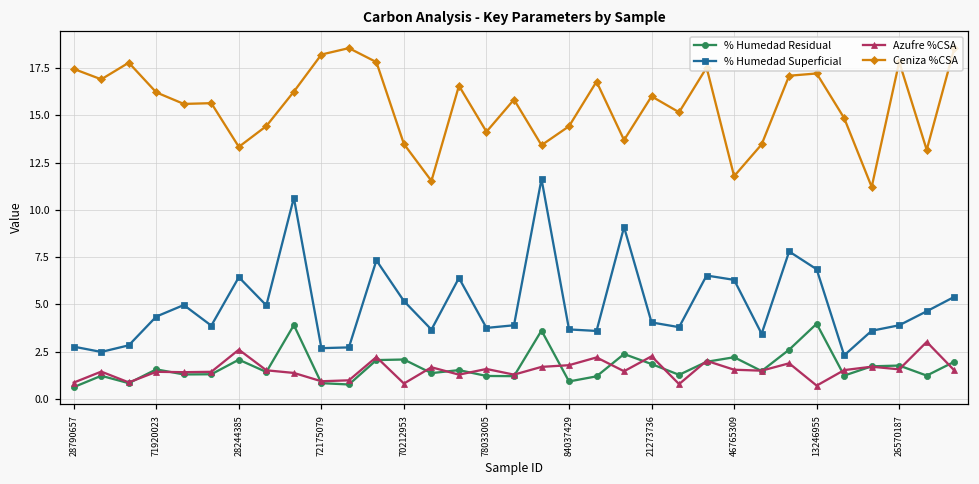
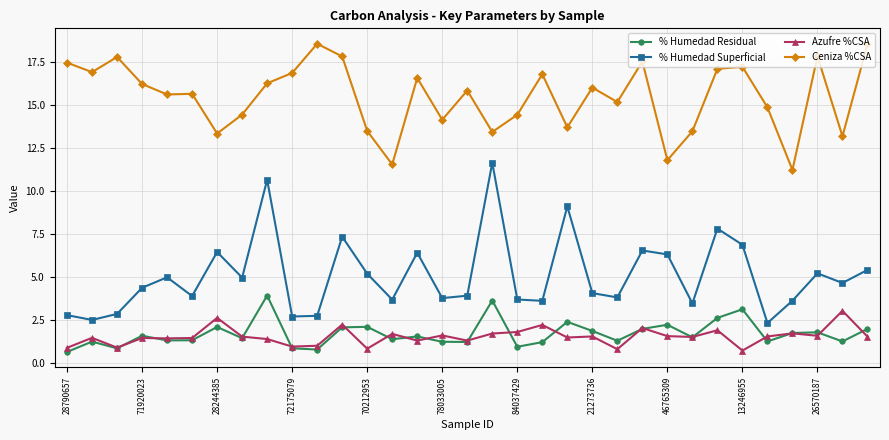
  {
    "% Humedad Residual": {
      "28790657": 0.6,
      "28244385": 2.1,
      "70212953": 2.1,
      "78033005": 1.2,
      "84037429": 0.9,
      "21273736": 1.9,
      "46765309": 2.2,
-     "13246955": 4.0,
+     "13246955": 3.1,
      "26570187": 1.8
    },
    "% Humedad Superficial": {
      "28790657": 2.8,
      "71920023": 4.4,
      "28244385": 6.4,
      "72175079": 2.7,
      "70212953": 5.2,
      "78033005": 3.8,
      "84037429": 3.7,
      "21273736": 4.1,
      "46765309": 6.3,
      "13246955": 6.9,
-     "26570187": 3.9
+     "26570187": 5.2
    },
    "Azufre %CSA": {
      "28790657": 0.9,
      "28244385": 2.6,
      "70212953": 0.8,
      "78033005": 1.6,
      "84037429": 1.8,
-     "21273736": 2.3,
+     "21273736": 1.5,
      "46765309": 1.6,
      "13246955": 0.7,
      "26570187": 1.6
    },
    "Ceniza %CSA": {
      "28790657": 17.5,
      "71920023": 16.2,
      "28244385": 13.3,
-     "72175079": 18.2,
+     "72175079": 16.9,
      "70212953": 13.5,
      "78033005": 14.1,
      "84037429": 14.4,
      "21273736": 16.0,
      "46765309": 11.8,
      "13246955": 17.2
    }
  }
